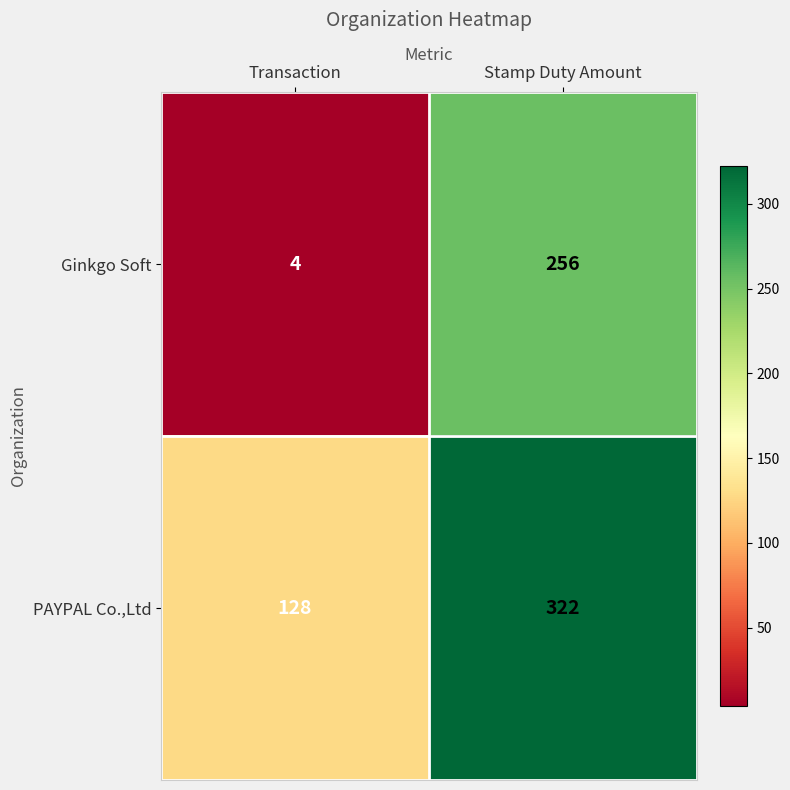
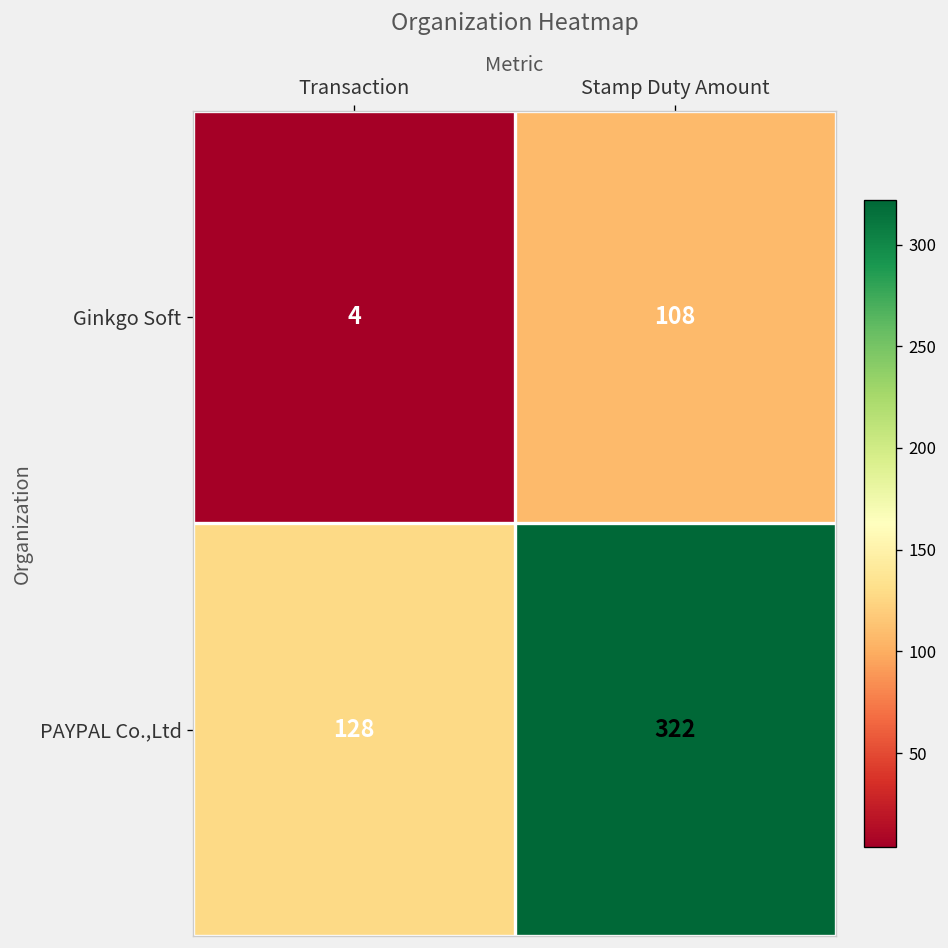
  {
    "Ginkgo Soft": {
      "Transaction": 4,
-     "Stamp Duty Amount": 256
+     "Stamp Duty Amount": 108
    },
    "PAYPAL Co.,Ltd": {
      "Transaction": 128,
      "Stamp Duty Amount": 322
    }
  }
